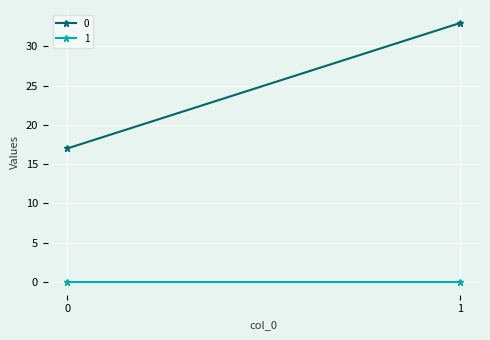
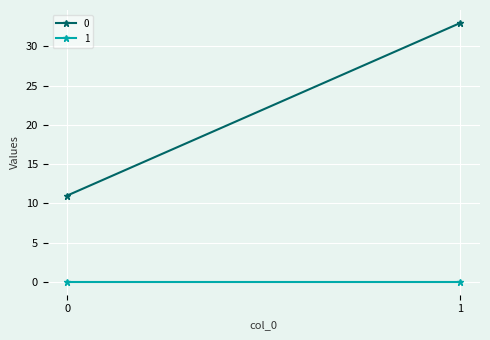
  {
    "0": {
-     "0": 17,
+     "0": 11,
      "1": 33
    },
    "1": {
      "0": 0,
      "1": 0
    }
  }
